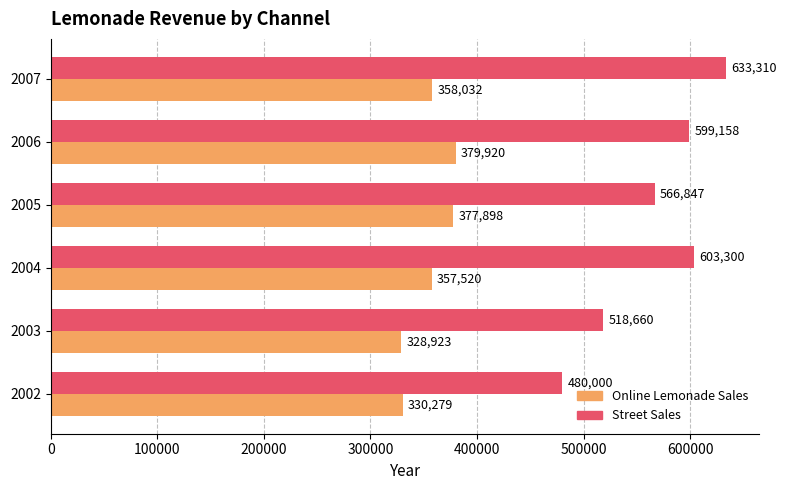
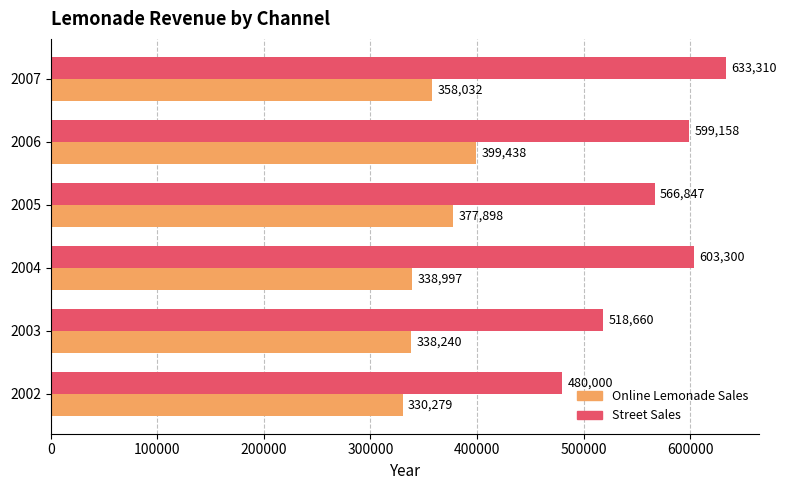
  {
    "Online Lemonade Sales": {
      "2007": "358,032",
-     "2006": "379,920",
+     "2006": "399,438",
      "2005": "377,898",
-     "2004": "357,520",
-     "2003": "328,923",
+     "2004": "338,997",
+     "2003": "338,240",
      "2002": "330,279"
    },
    "Street Sales": {
      "2007": "633,310",
      "2006": "599,158",
      "2005": "566,847",
      "2004": "603,300",
      "2003": "518,660",
      "2002": "480,000"
    }
  }
